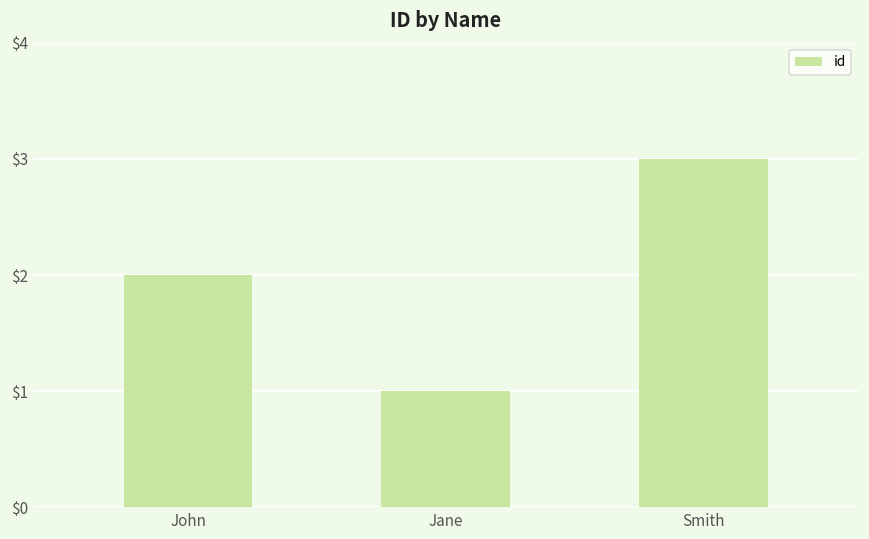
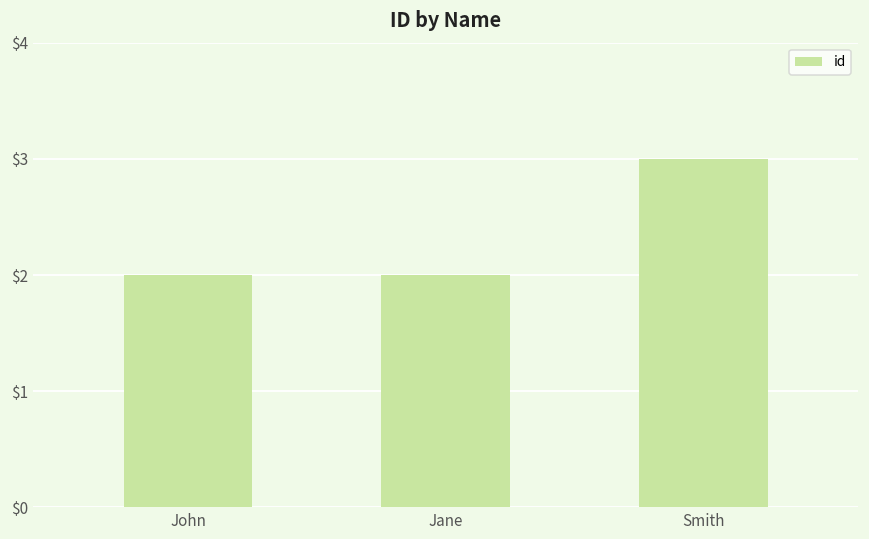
  {
    "John": "$2",
-   "Jane": "$1",
+   "Jane": "$2",
    "Smith": "$3"
  }
